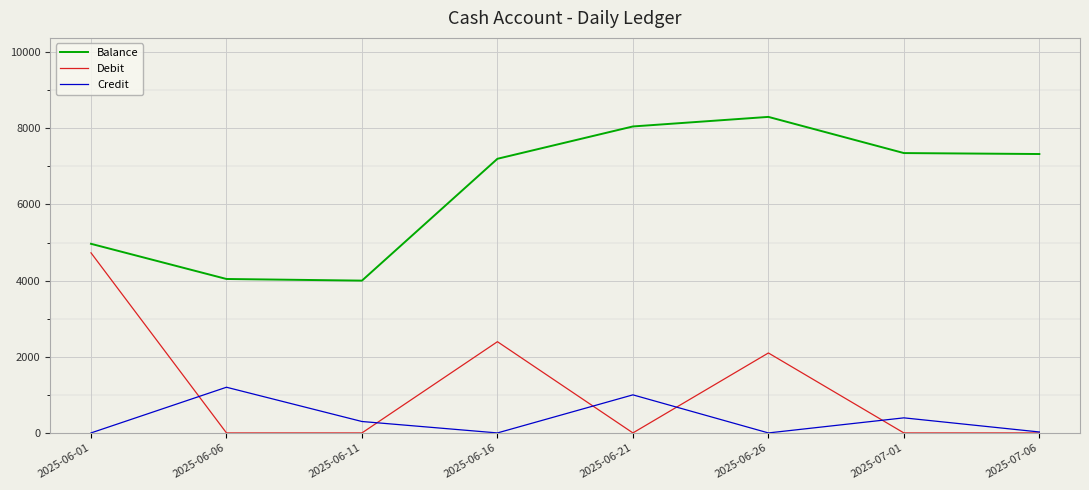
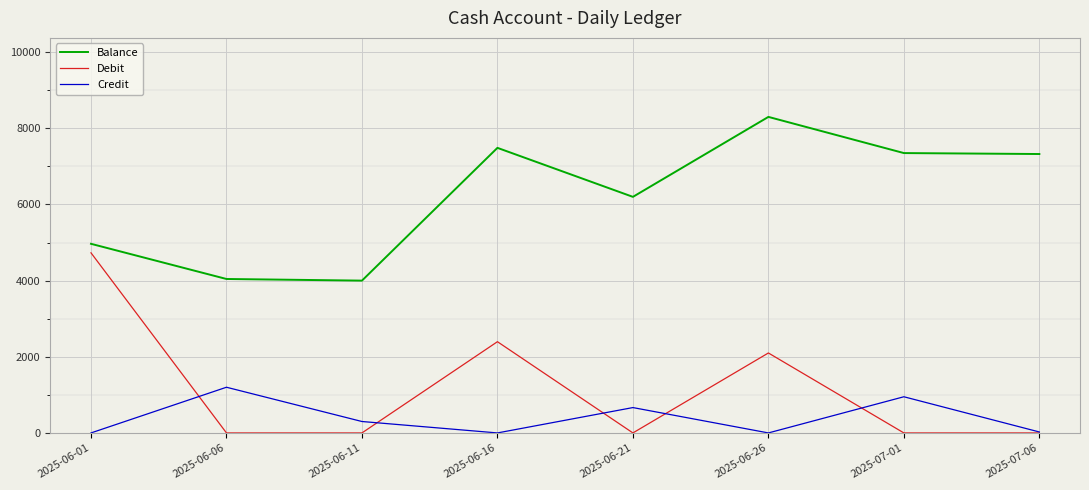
  {
    "Balance": {
      "2025-06-01": 5000,
      "2025-06-06": 4000,
      "2025-06-11": 4000,
-     "2025-06-16": 7200,
-     "2025-06-21": 8000,
+     "2025-06-16": 7500,
+     "2025-06-21": 6200,
      "2025-06-26": 8300,
      "2025-07-01": 7400,
      "2025-07-06": 7300
    },
    "Debit": {
      "2025-06-01": 4700,
      "2025-06-06": 0,
      "2025-06-11": 0,
      "2025-06-16": 2400,
      "2025-06-21": 0,
      "2025-06-26": 2100,
      "2025-07-01": 0
    },
    "Credit": {
      "2025-06-01": 0,
      "2025-06-06": 1200,
      "2025-06-11": 300,
      "2025-06-16": 0,
-     "2025-06-21": 1000,
+     "2025-06-21": 700,
      "2025-06-26": 0,
-     "2025-07-01": 400
+     "2025-07-01": 1000
    }
  }
